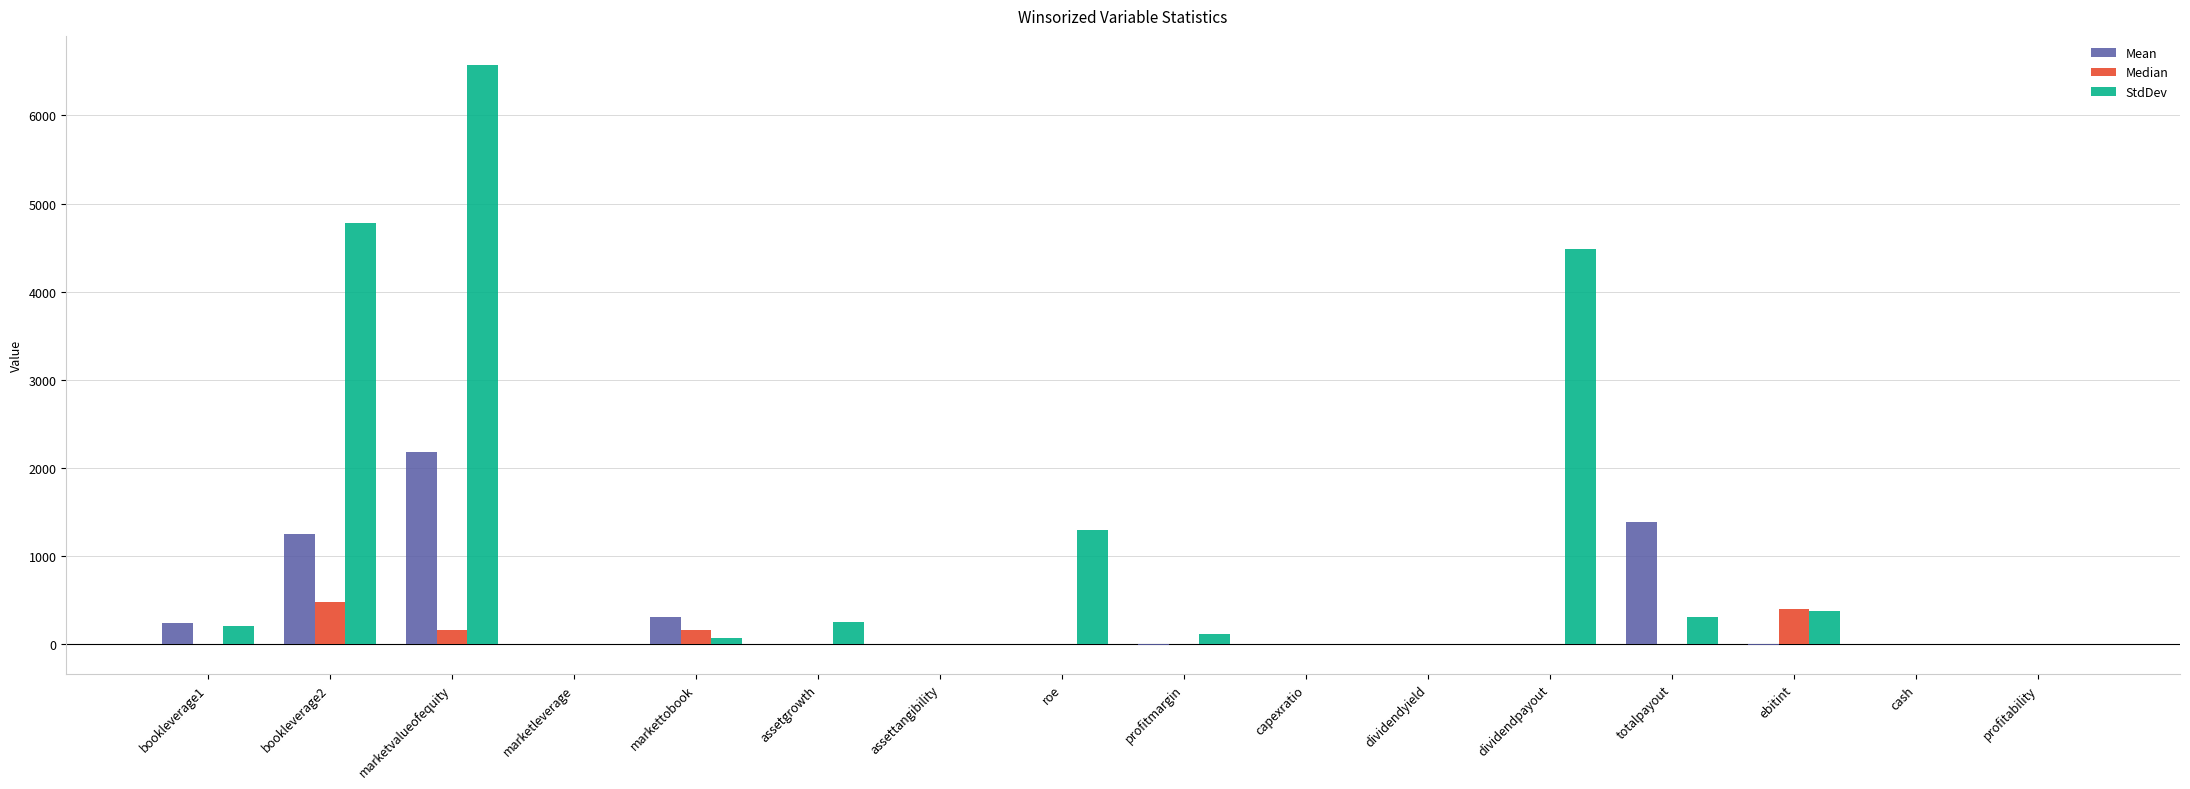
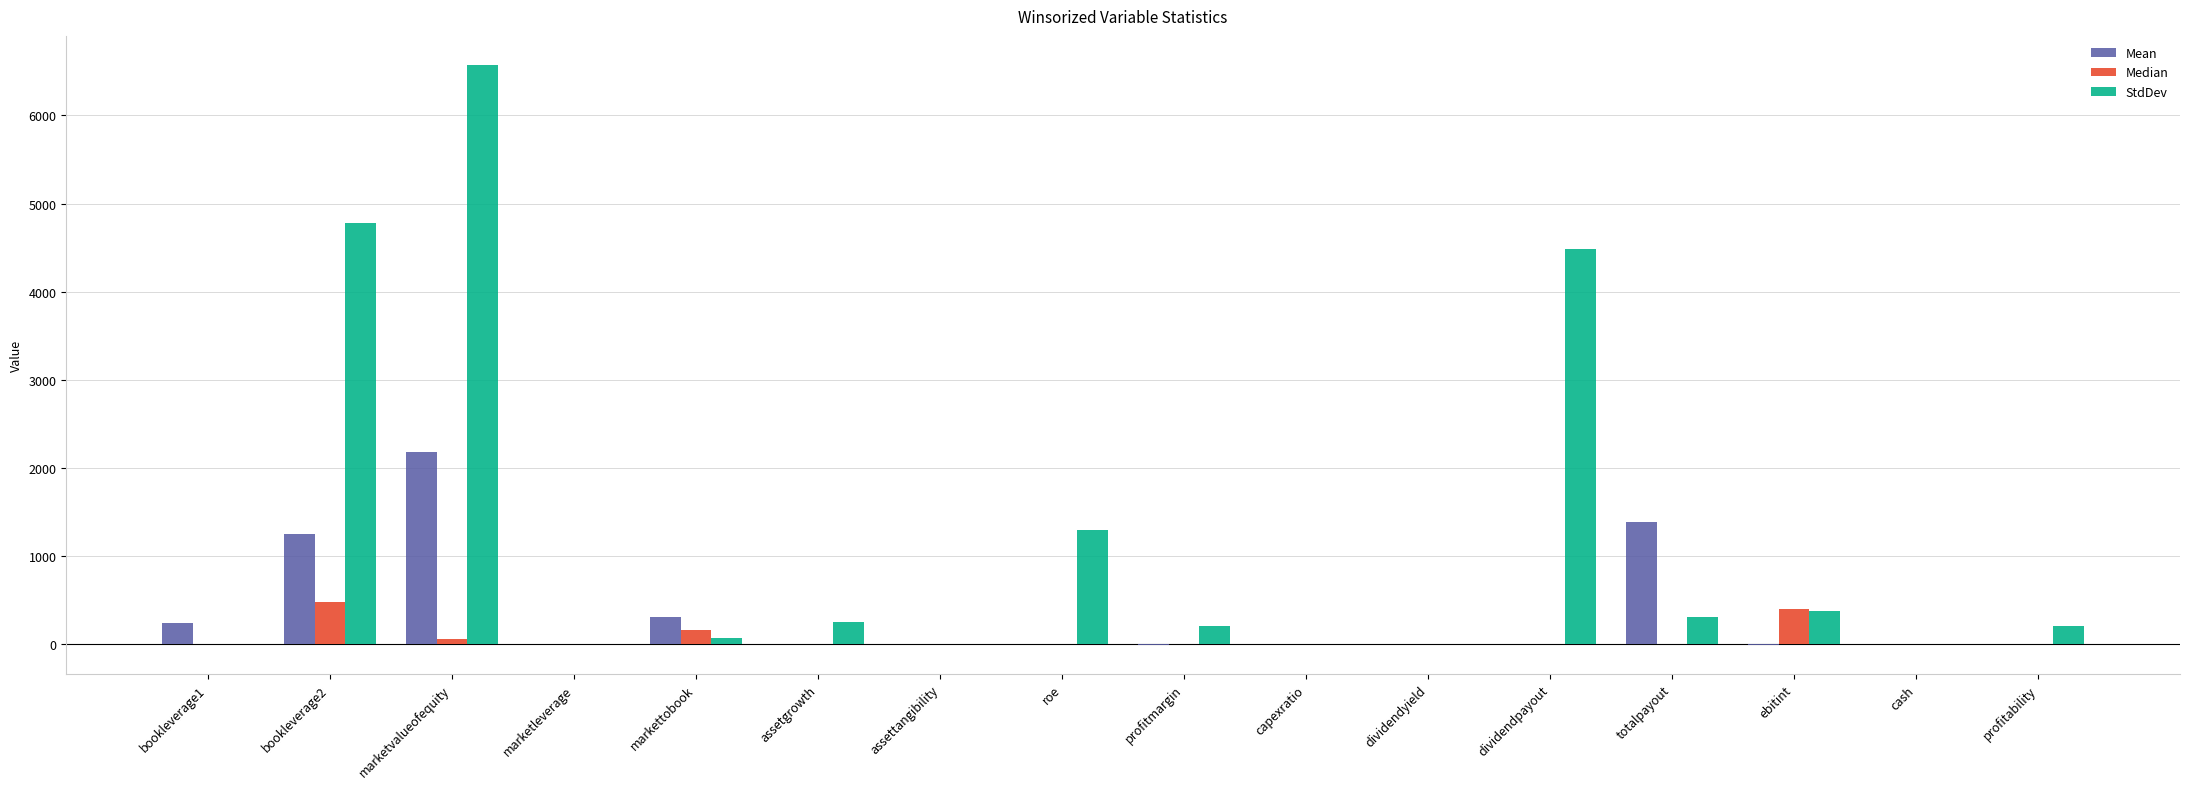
  {
    "Mean": {
      "bookleverage1": 200,
      "bookleverage2": 1300,
      "marketvalueofequity": 2200,
      "markettobook": 300,
      "totalpayout": 1400
    },
    "Median": {
      "bookleverage2": 500,
-     "marketvalueofequity": 200,
+     "marketvalueofequity": 100,
      "markettobook": 200,
      "dividendyield": 0,
      "dividendpayout": 0,
      "totalpayout": 0,
      "ebitint": 400
    },
    "StdDev": {
-     "bookleverage1": 200,
+     "bookleverage1": 0,
      "bookleverage2": 4800,
      "marketvalueofequity": 6600,
      "markettobook": 100,
      "assetgrowth": 300,
      "roe": 1300,
-     "profitmargin": 100,
+     "profitmargin": 200,
      "dividendpayout": 4500,
      "totalpayout": 300,
      "ebitint": 400,
-     "profitability": 0
+     "profitability": 200
    }
  }
